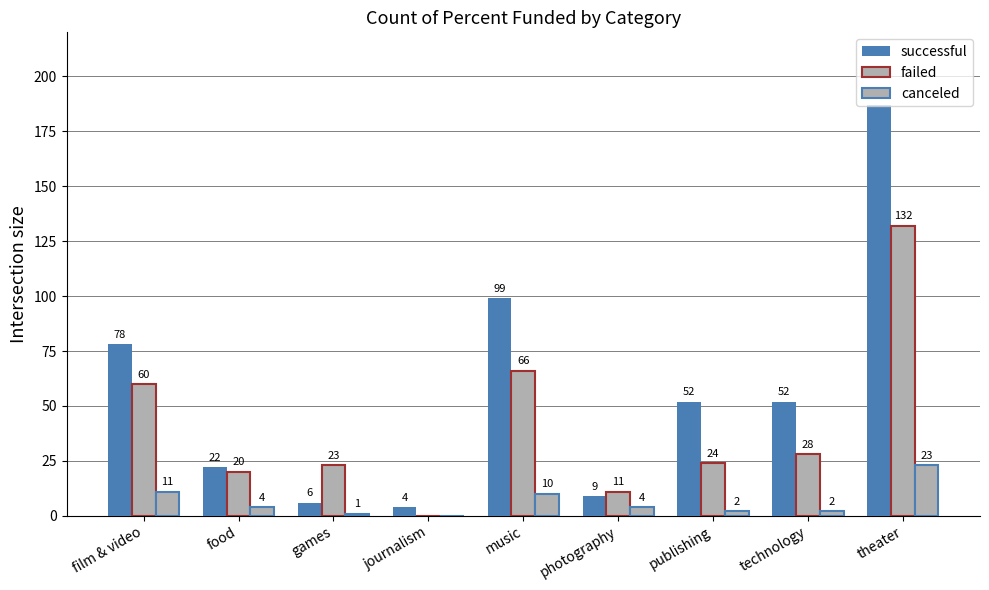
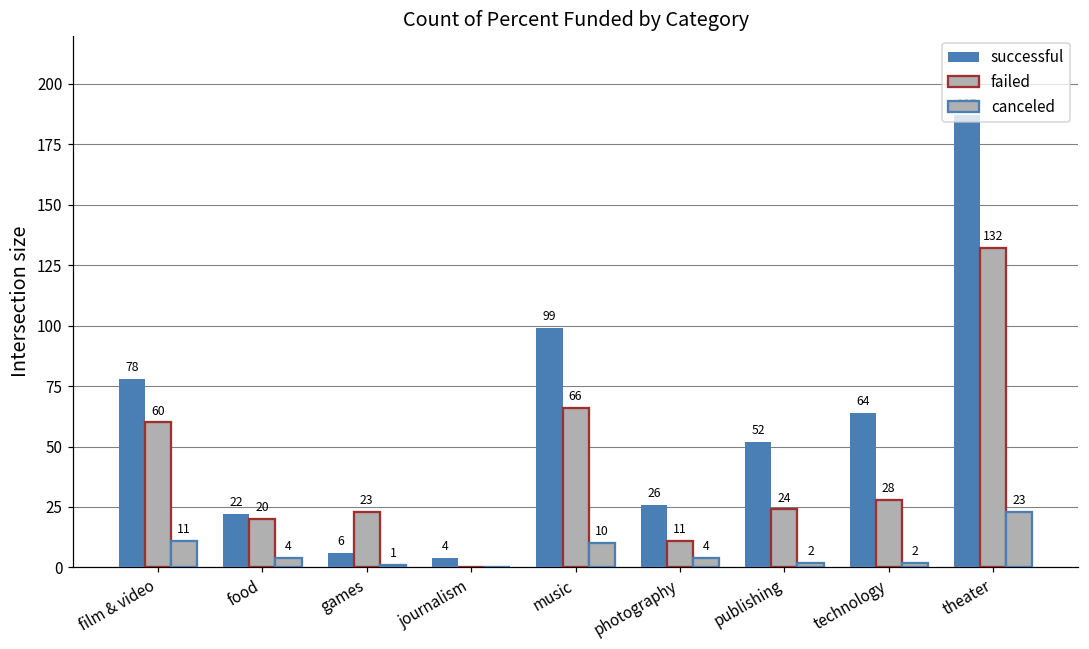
  {
    "successful": {
      "film & video": 78,
      "food": 22,
      "games": 6,
      "journalism": 4,
      "music": 99,
-     "photography": 9,
+     "photography": 26,
      "publishing": 52,
-     "technology": 52
+     "technology": 64
    }
  }
